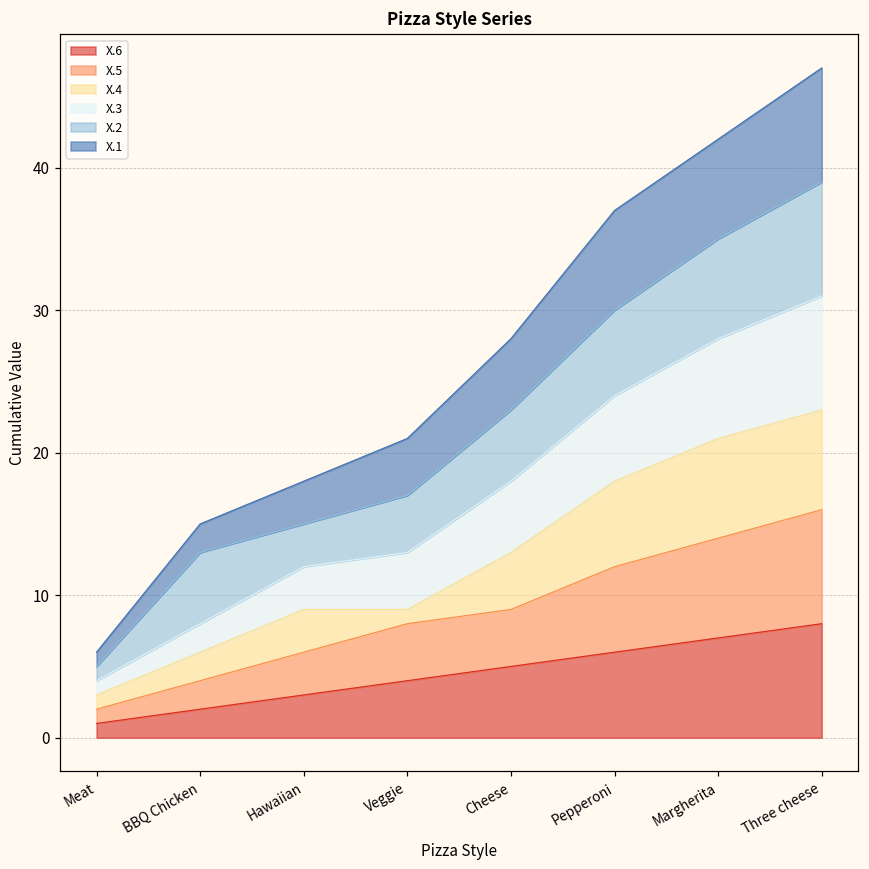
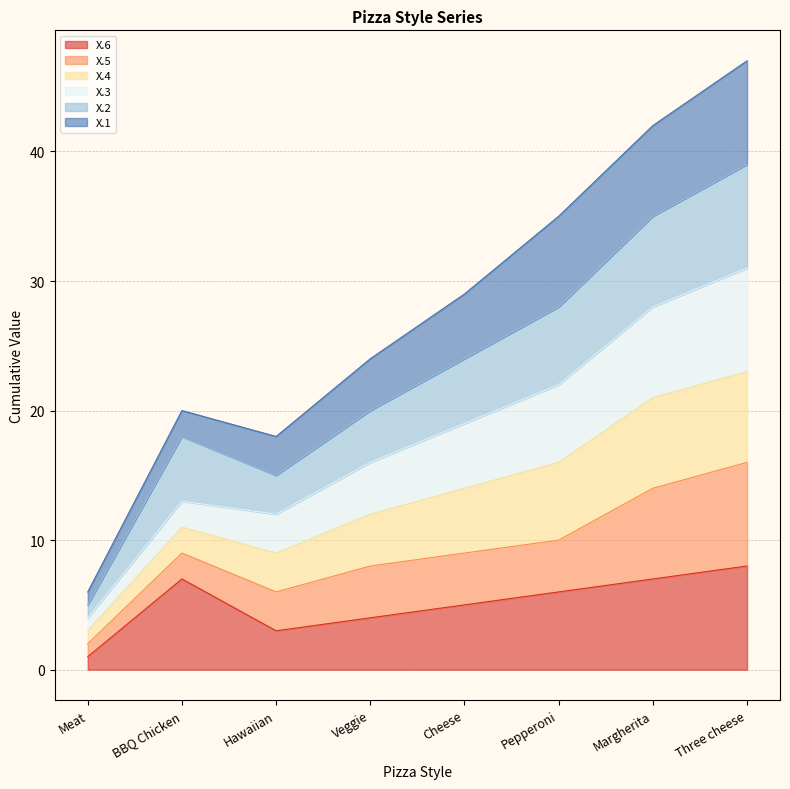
  {
    "X.6": {
      "Meat": 1,
-     "BBQ Chicken": 2,
+     "BBQ Chicken": 7,
      "Hawaiian": 3,
      "Veggie": 4,
      "Cheese": 5,
      "Pepperoni": 6,
      "Margherita": 7,
      "Three cheese": 8
    },
    "X.5": {
      "Meat": 1,
      "BBQ Chicken": 2,
      "Hawaiian": 3,
      "Veggie": 4,
      "Cheese": 4,
-     "Pepperoni": 6,
+     "Pepperoni": 4,
      "Margherita": 7,
      "Three cheese": 8
    },
    "X.4": {
      "Meat": 1,
      "BBQ Chicken": 2,
      "Hawaiian": 3,
-     "Veggie": 1,
-     "Cheese": 4,
+     "Veggie": 4,
+     "Cheese": 5,
      "Pepperoni": 6,
      "Margherita": 7,
      "Three cheese": 7
    },
    "X.3": {
      "Meat": 1,
      "BBQ Chicken": 2,
      "Hawaiian": 3,
      "Veggie": 4,
      "Cheese": 5,
      "Pepperoni": 6,
      "Margherita": 7,
      "Three cheese": 8
    },
    "X.2": {
      "Meat": 1,
      "BBQ Chicken": 5,
      "Hawaiian": 3,
      "Veggie": 4,
      "Cheese": 5,
      "Pepperoni": 6,
      "Margherita": 7,
      "Three cheese": 8
    },
    "X.1": {
      "Meat": 1,
      "BBQ Chicken": 2,
      "Hawaiian": 3,
      "Veggie": 4,
      "Cheese": 5,
      "Pepperoni": 7,
      "Margherita": 7,
      "Three cheese": 8
    }
  }
